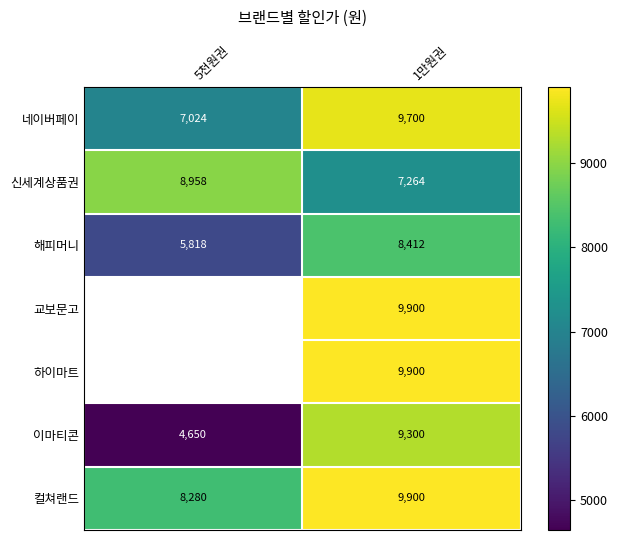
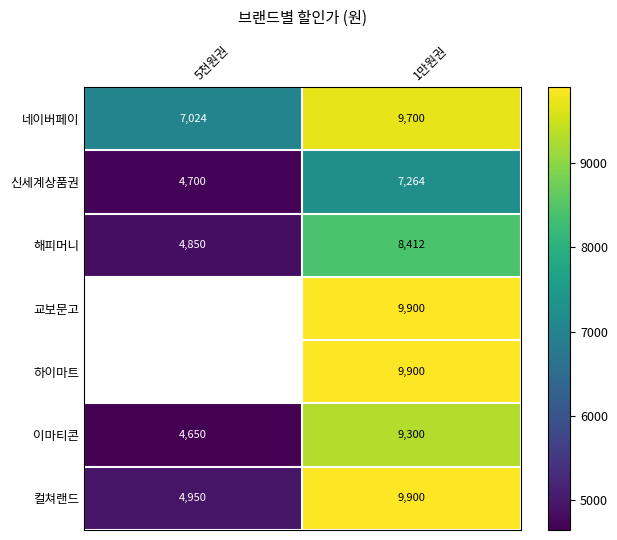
  {
    "네이버페이": {
      "5천원권": "7,024",
      "1만원권": "9,700"
    },
    "신세계상품권": {
-     "5천원권": "8,958",
+     "5천원권": "4,700",
      "1만원권": "7,264"
    },
    "해피머니": {
-     "5천원권": "5,818",
+     "5천원권": "4,850",
      "1만원권": "8,412"
    },
    "교보문고": {
      "1만원권": "9,900"
    },
    "하이마트": {
      "1만원권": "9,900"
    },
    "이마티콘": {
      "5천원권": "4,650",
      "1만원권": "9,300"
    },
    "컬쳐랜드": {
-     "5천원권": "8,280",
+     "5천원권": "4,950",
      "1만원권": "9,900"
    }
  }
